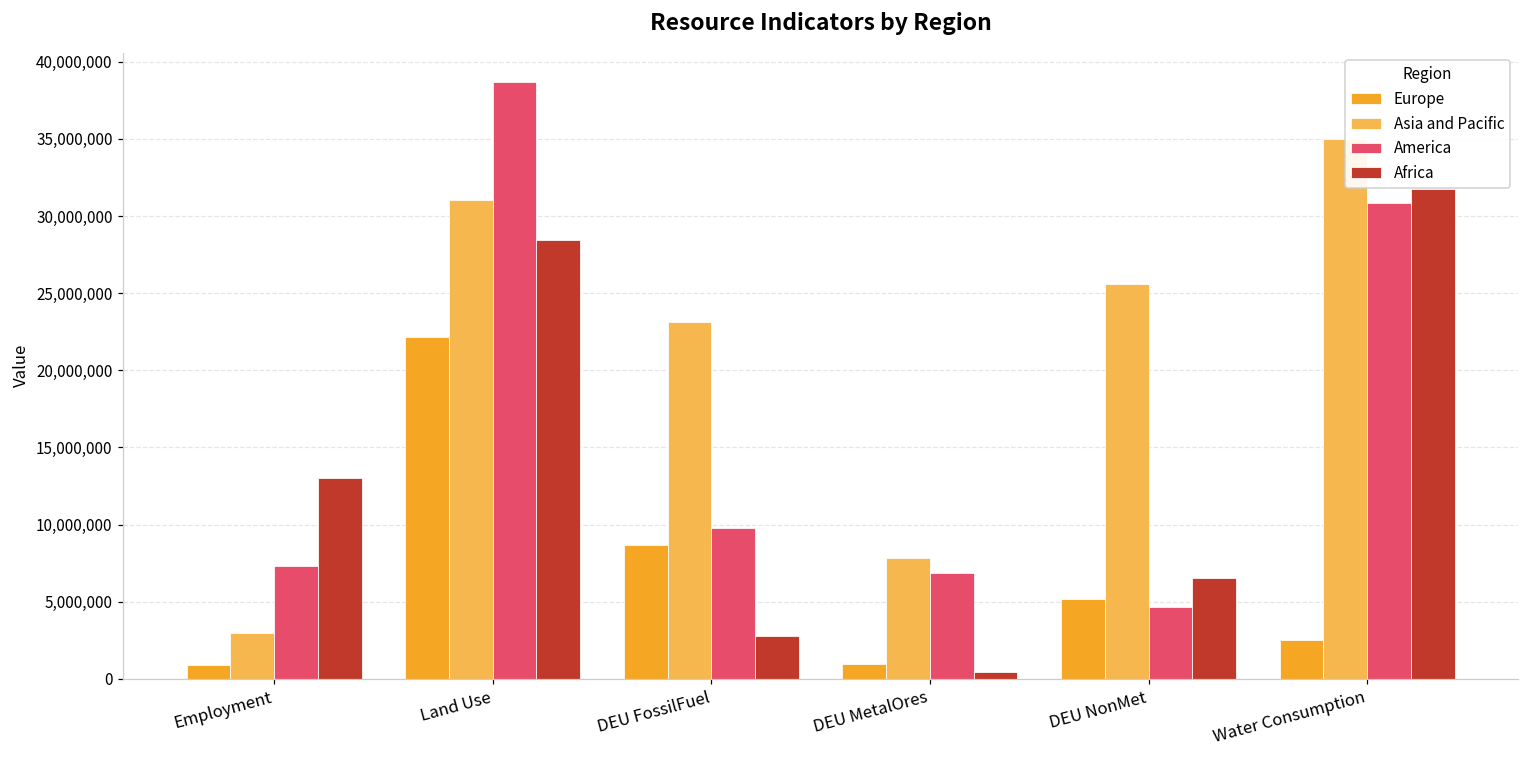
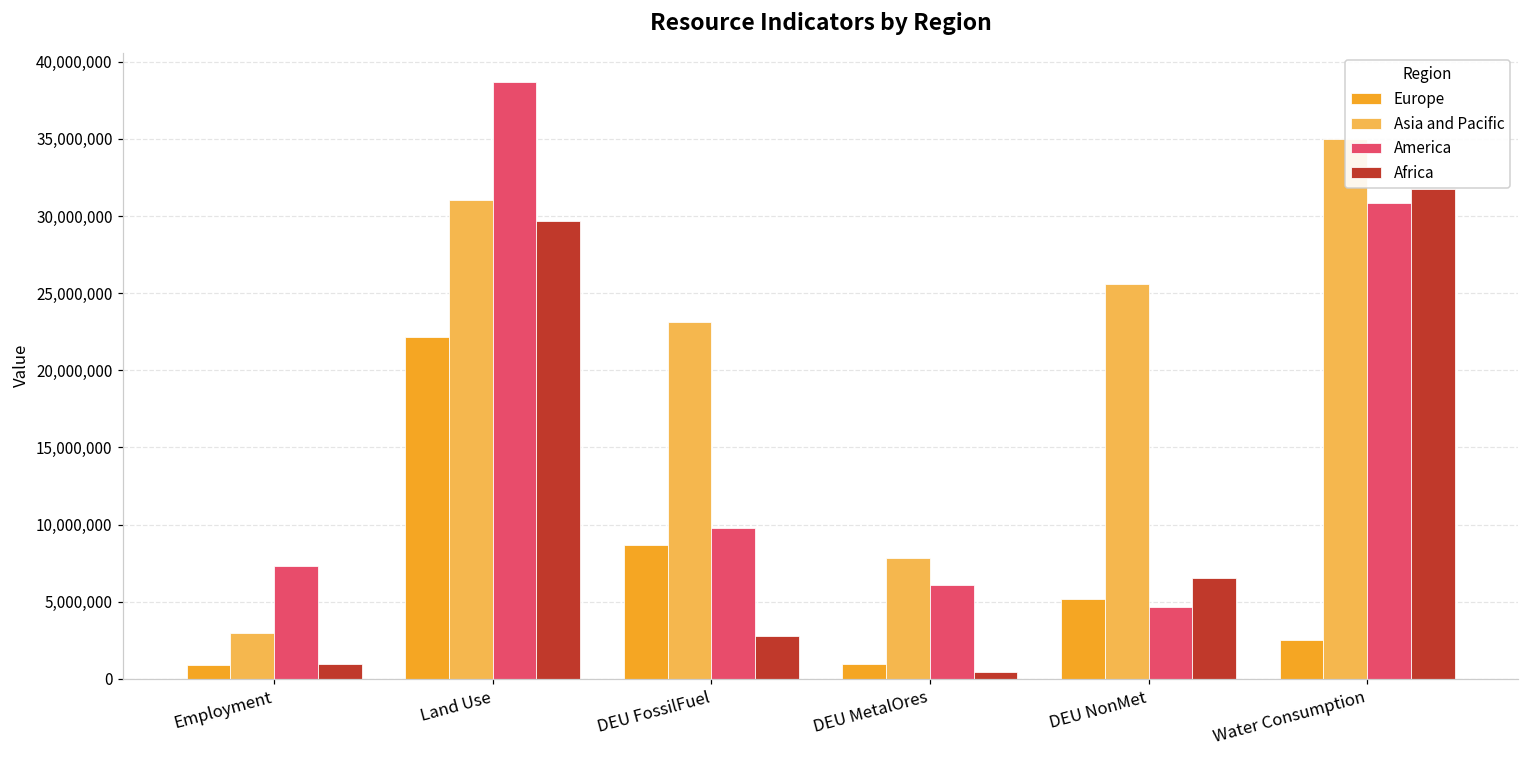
  {
    "America": {
      "Employment": "7,300,000",
      "Land Use": "38,700,000",
      "DEU FossilFuel": "9,800,000",
-     "DEU MetalOres": "6,900,000",
+     "DEU MetalOres": "6,100,000",
      "DEU NonMet": "4,600,000",
      "Water Consumption": "30,800,000"
    },
    "Africa": {
-     "Employment": "13,000,000",
-     "Land Use": "28,400,000",
+     "Employment": "900,000",
+     "Land Use": "29,600,000",
      "DEU FossilFuel": "2,800,000",
      "DEU MetalOres": "400,000",
      "DEU NonMet": "6,500,000",
      "Water Consumption": "31,800,000"
    }
  }
